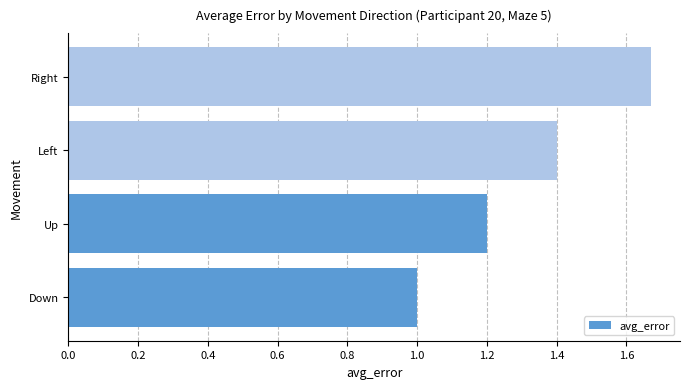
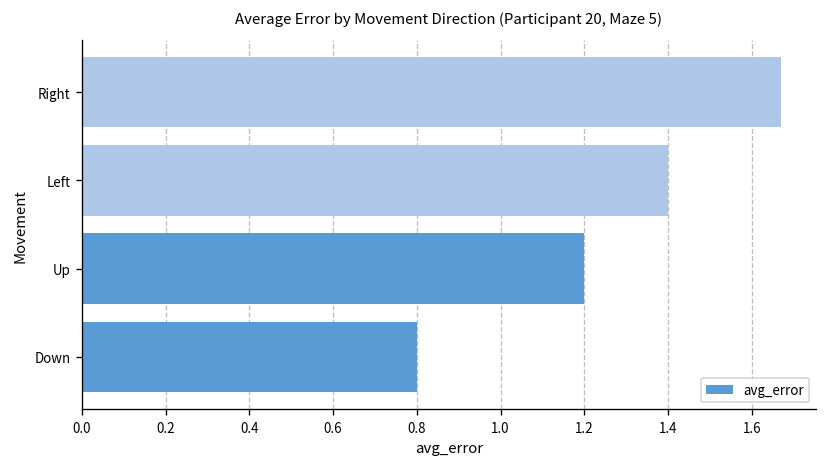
  {
    "Right": 1.67,
    "Left": 1.4,
    "Up": 1.2,
-   "Down": 1.0
+   "Down": 0.8
  }
